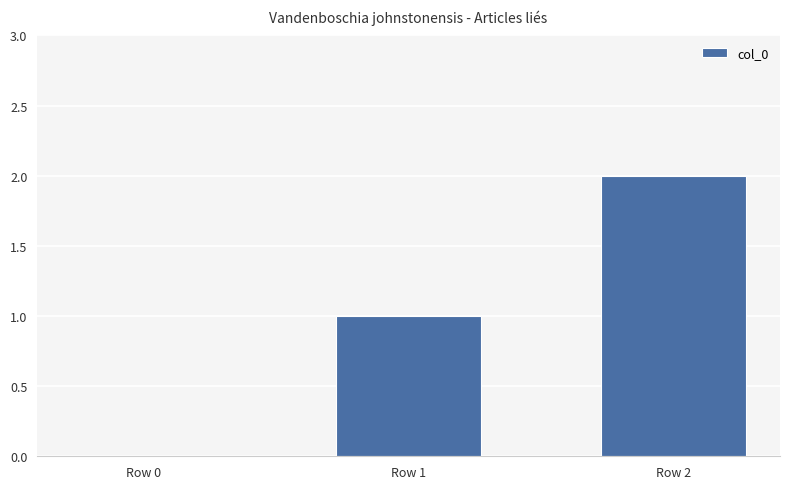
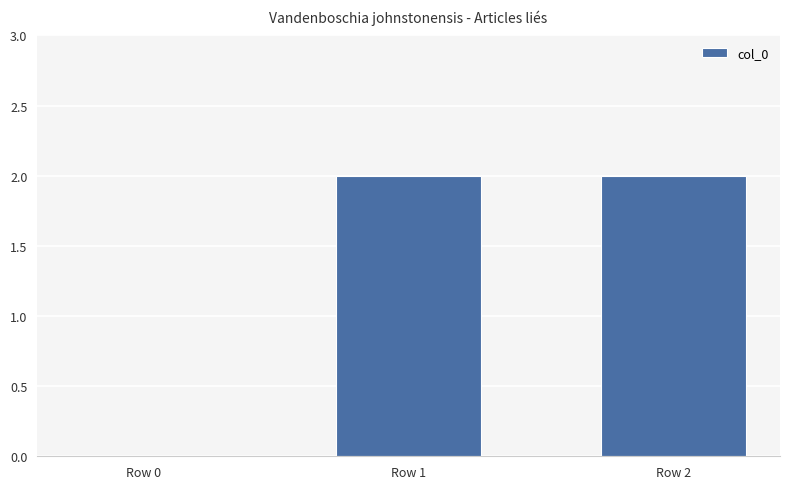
  {
    "Row 0": 0,
-   "Row 1": 1,
+   "Row 1": 2,
    "Row 2": 2
  }
